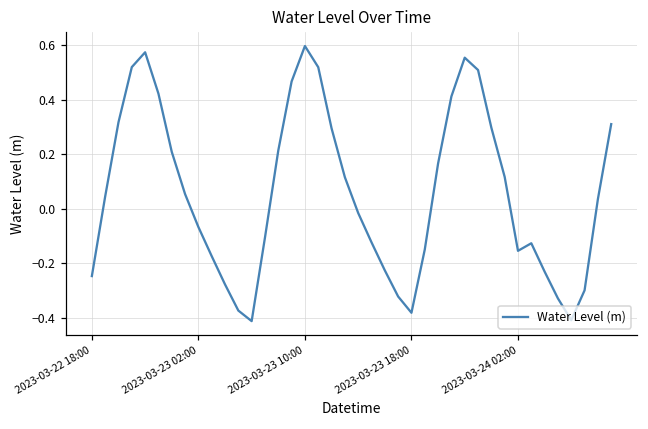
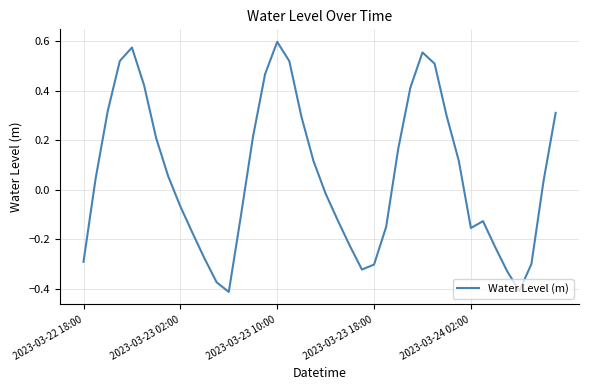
  {
-   "2023-03-22 18:00": -0.25,
+   "2023-03-22 18:00": -0.29,
    "2023-03-23 02:00": -0.07,
    "2023-03-23 10:00": 0.60,
-   "2023-03-23 18:00": -0.38,
+   "2023-03-23 18:00": -0.30,
    "2023-03-24 02:00": -0.15
  }
